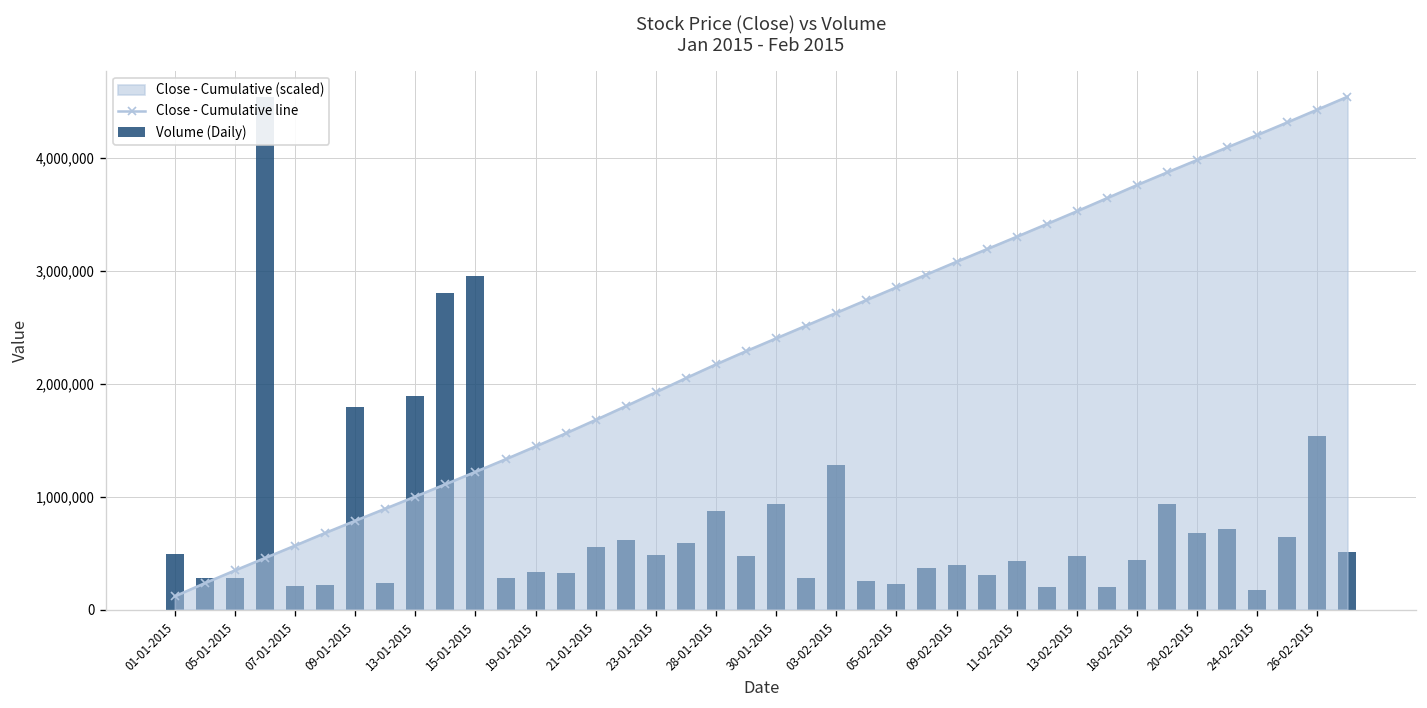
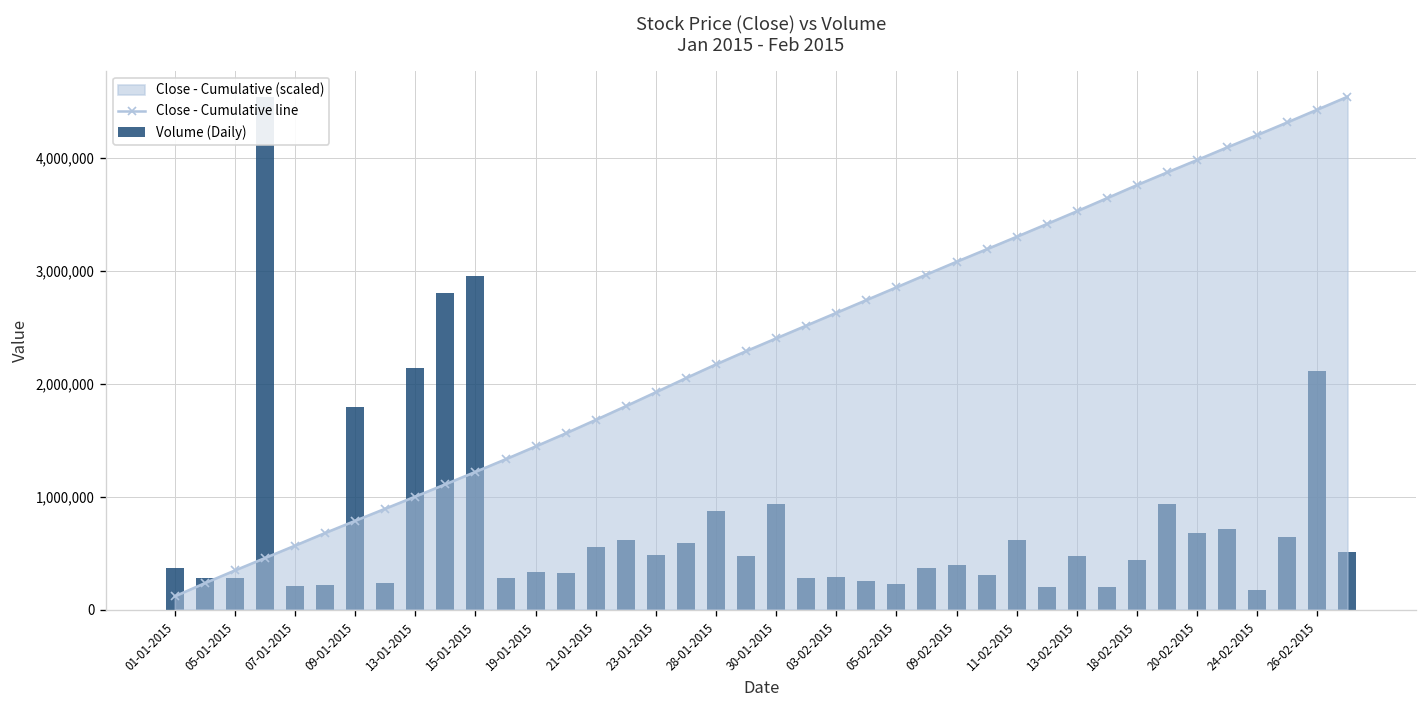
  {
    "Volume (Daily)": {
-     "01-01-2015": "500,000",
+     "01-01-2015": "400,000",
      "05-01-2015": "300,000",
      "07-01-2015": "200,000",
      "09-01-2015": "1,800,000",
-     "13-01-2015": "1,900,000",
+     "13-01-2015": "2,100,000",
      "15-01-2015": "3,000,000",
      "19-01-2015": "300,000",
      "21-01-2015": "600,000",
      "23-01-2015": "500,000",
      "28-01-2015": "900,000",
      "30-01-2015": "900,000",
-     "03-02-2015": "1,300,000",
+     "03-02-2015": "300,000",
      "05-02-2015": "200,000",
      "09-02-2015": "400,000",
-     "11-02-2015": "400,000",
+     "11-02-2015": "600,000",
      "13-02-2015": "500,000",
      "18-02-2015": "400,000",
      "20-02-2015": "700,000",
      "24-02-2015": "200,000",
-     "26-02-2015": "1,500,000"
+     "26-02-2015": "2,100,000"
    },
    "Close - Cumulative (scaled)": {
      "01-01-2015": "100,000",
      "05-01-2015": "300,000",
      "07-01-2015": "600,000",
      "09-01-2015": "800,000",
      "13-01-2015": "1,000,000",
      "15-01-2015": "1,200,000",
      "19-01-2015": "1,400,000",
      "21-01-2015": "1,700,000",
      "23-01-2015": "1,900,000",
      "28-01-2015": "2,200,000",
      "30-01-2015": "2,400,000",
      "03-02-2015": "2,600,000",
      "05-02-2015": "2,900,000",
      "09-02-2015": "3,100,000",
      "11-02-2015": "3,300,000",
      "13-02-2015": "3,500,000",
      "18-02-2015": "3,800,000",
      "20-02-2015": "4,000,000",
      "24-02-2015": "4,200,000",
      "26-02-2015": "4,400,000"
    }
  }
